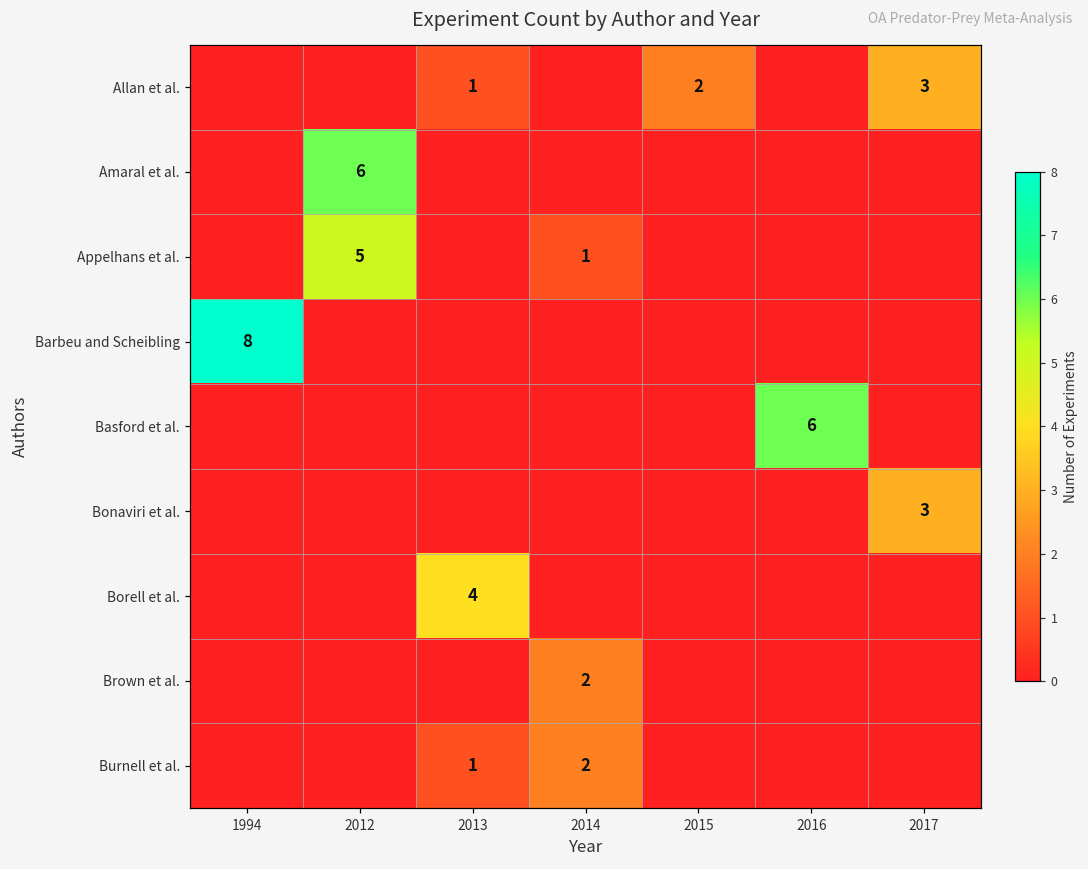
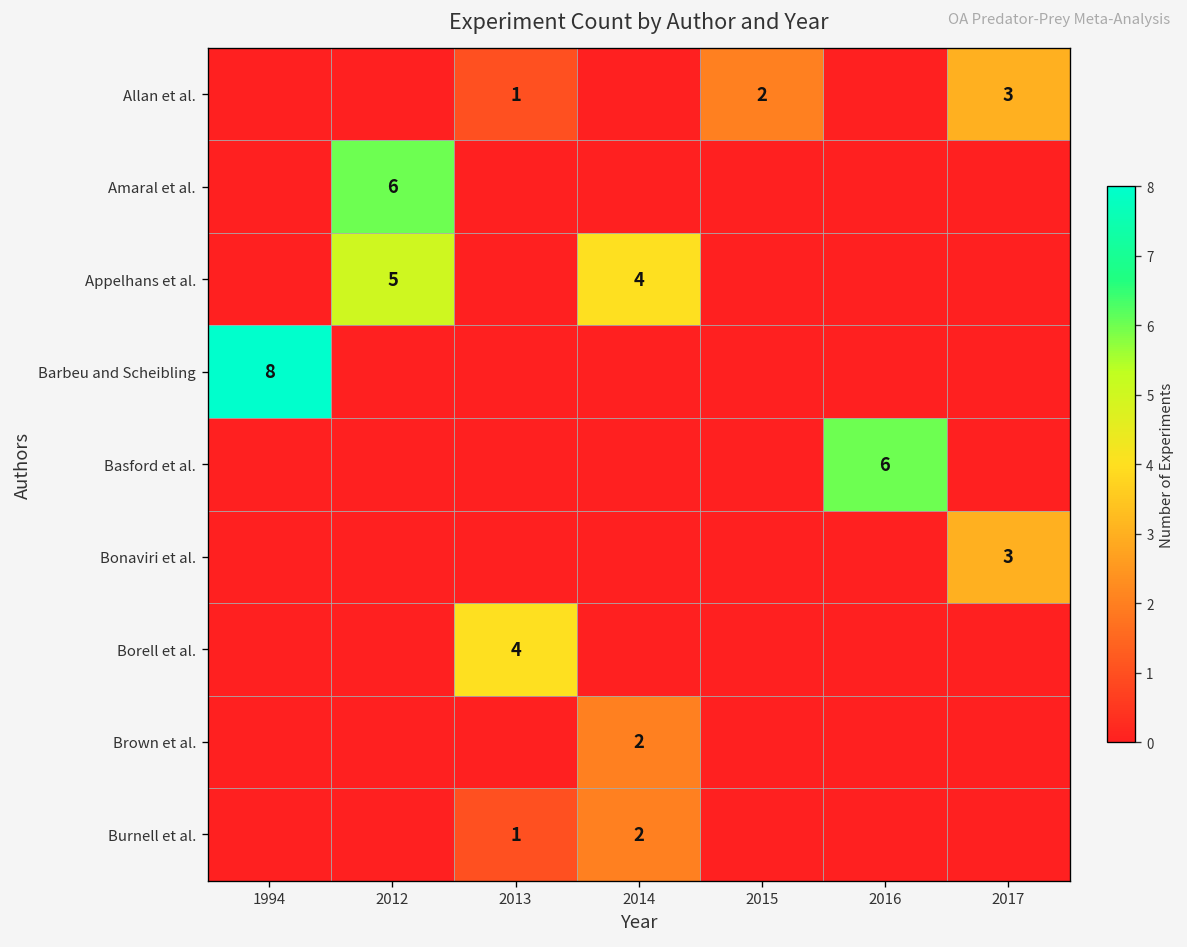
  {
    "Allan et al.": {
      "2013": 1,
      "2015": 2,
      "2017": 3
    },
    "Amaral et al.": {
      "2012": 6
    },
    "Appelhans et al.": {
      "2012": 5,
-     "2014": 1
+     "2014": 4
    },
    "Barbeu and Scheibling": {
      "1994": 8
    },
    "Basford et al.": {
      "2016": 6
    },
    "Bonaviri et al.": {
      "2017": 3
    },
    "Borell et al.": {
      "2013": 4
    },
    "Brown et al.": {
      "2014": 2
    },
    "Burnell et al.": {
      "2013": 1,
      "2014": 2
    }
  }
